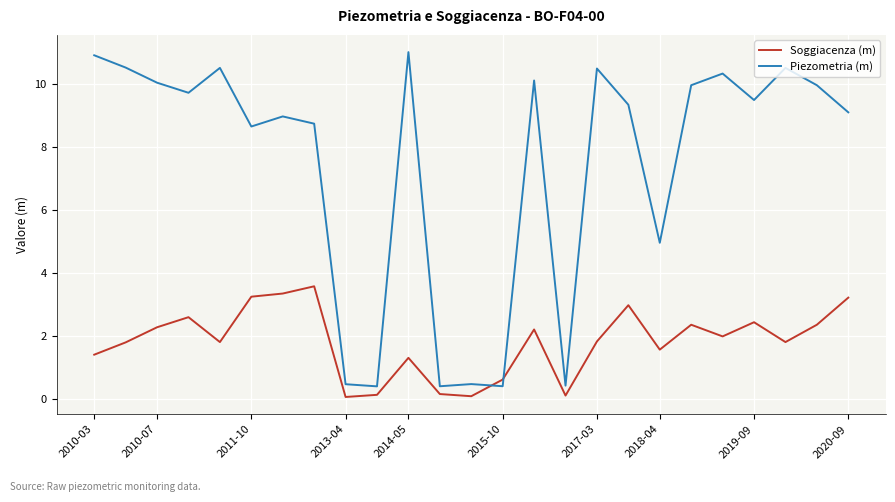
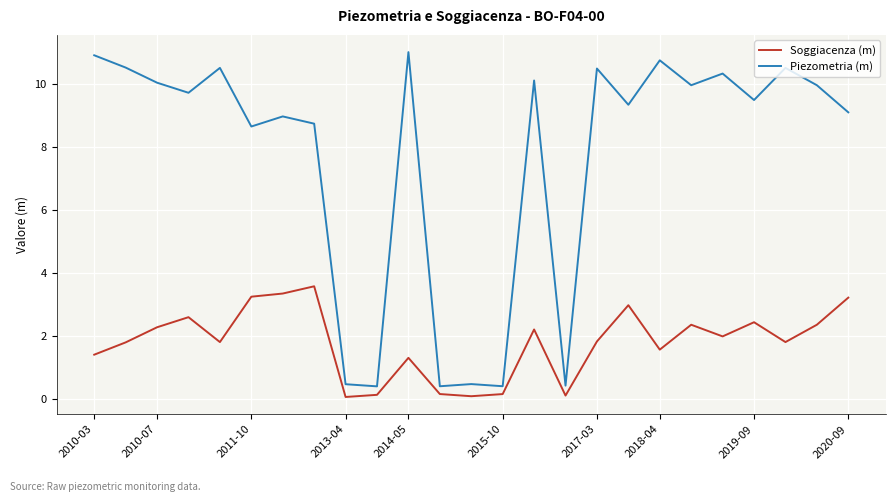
  {
    "Soggiacenza (m)": {
      "2010-03": 1.4,
      "2010-07": 2.3,
      "2011-10": 3.2,
      "2013-04": 0.1,
      "2014-05": 1.3,
-     "2015-10": 0.6,
+     "2015-10": 0.2,
      "2017-03": 1.8,
      "2018-04": 1.6,
      "2019-09": 2.4,
      "2020-09": 3.2
    },
    "Piezometria (m)": {
      "2010-03": 10.9,
      "2010-07": 10.0,
      "2011-10": 8.6,
      "2013-04": 0.5,
      "2014-05": 11.0,
      "2015-10": 0.4,
      "2017-03": 10.5,
-     "2018-04": 5.0,
+     "2018-04": 10.7,
      "2019-09": 9.5,
      "2020-09": 9.1
    }
  }
